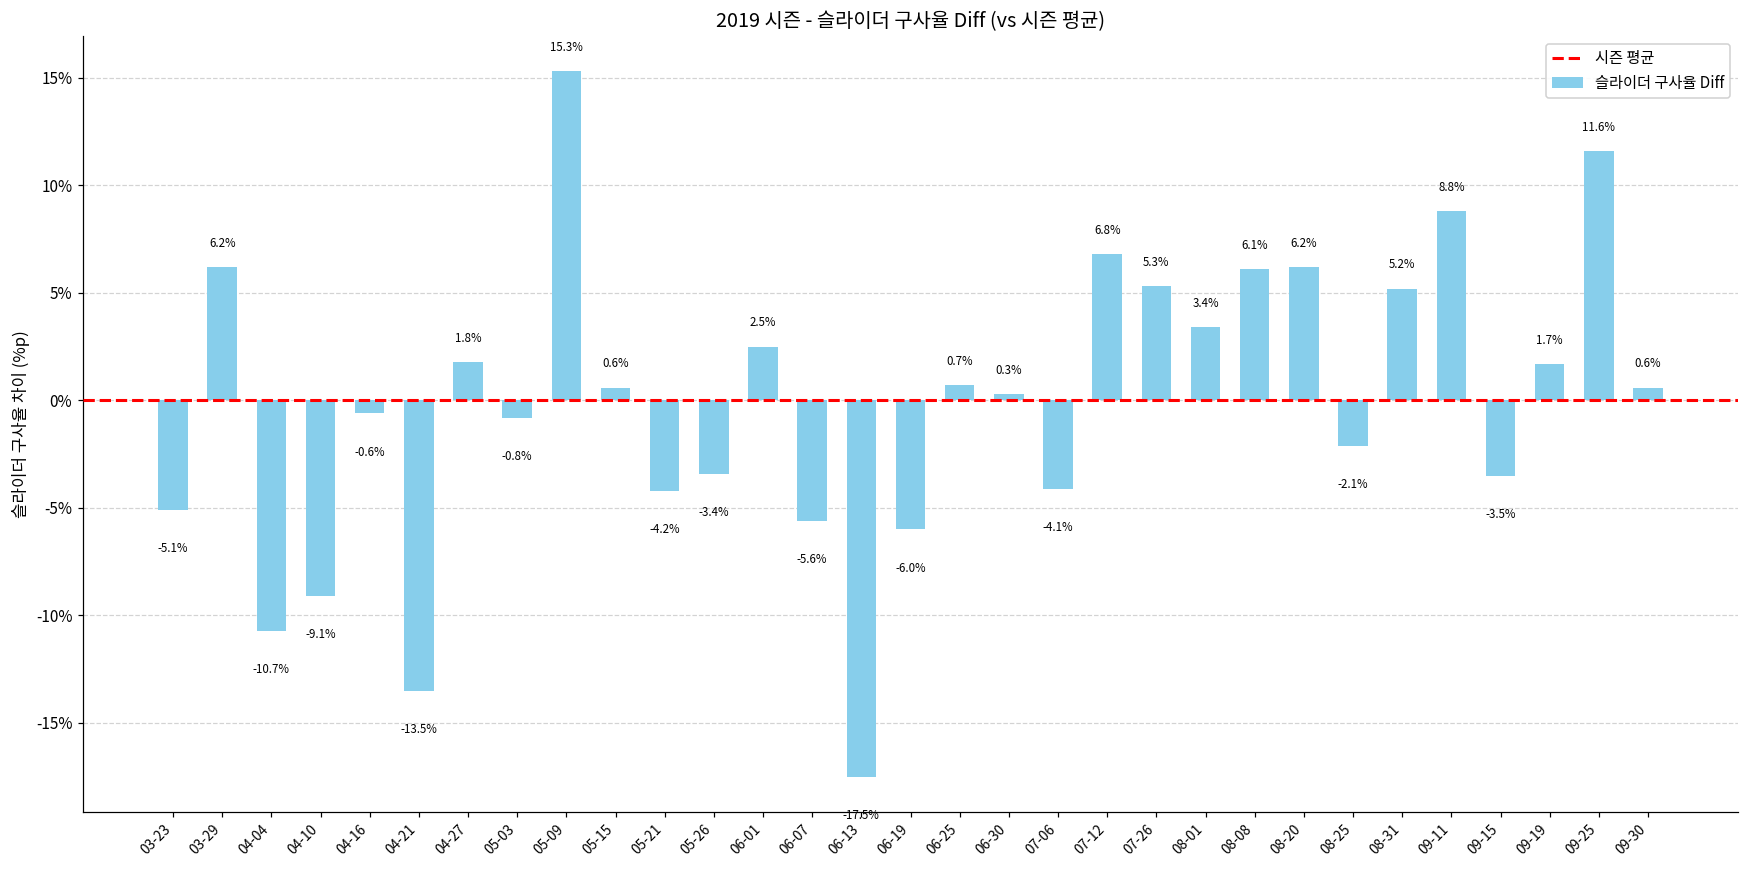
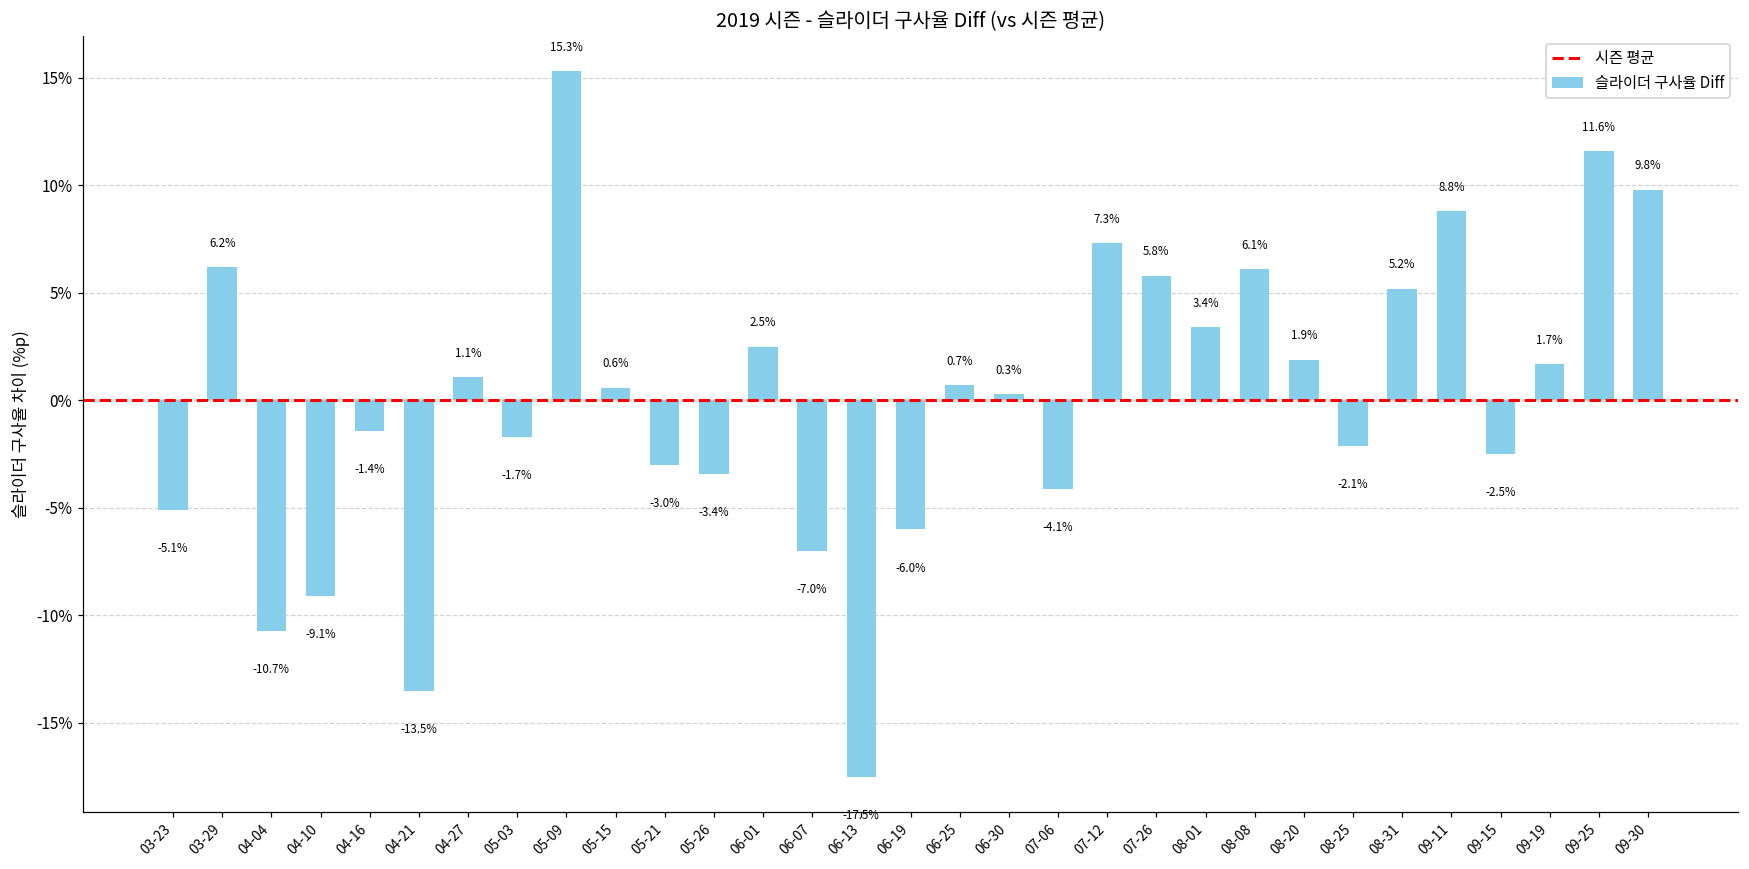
  {
    "03-29": "6.2%",
-   "04-16": "-0.6%",
-   "04-27": "1.8%",
-   "05-03": "-0.8%",
+   "04-16": "-1.4%",
+   "04-27": "1.1%",
+   "05-03": "-1.7%",
    "05-09": "15.3%",
    "05-15": "0.6%",
-   "05-21": "-4.2%",
+   "05-21": "-3.0%",
    "06-01": "2.5%",
-   "06-07": "-5.6%",
+   "06-07": "-7.0%",
    "06-25": "0.7%",
    "06-30": "0.3%",
-   "07-12": "6.8%",
-   "07-26": "5.3%",
+   "07-12": "7.3%",
+   "07-26": "5.8%",
    "08-01": "3.4%",
    "08-08": "6.1%",
-   "08-20": "6.2%",
+   "08-20": "1.9%",
    "08-31": "5.2%",
    "09-11": "8.8%",
-   "09-15": "-3.5%",
+   "09-15": "-2.5%",
    "09-19": "1.7%",
    "09-25": "11.6%",
-   "09-30": "0.6%"
+   "09-30": "9.8%"
  }
